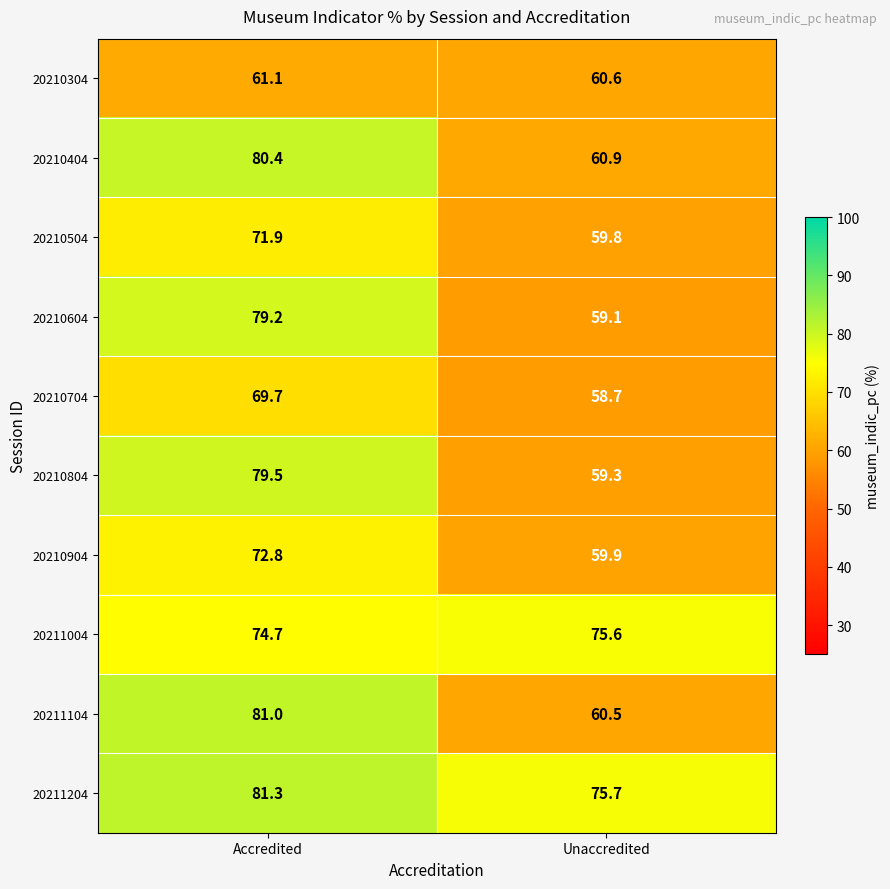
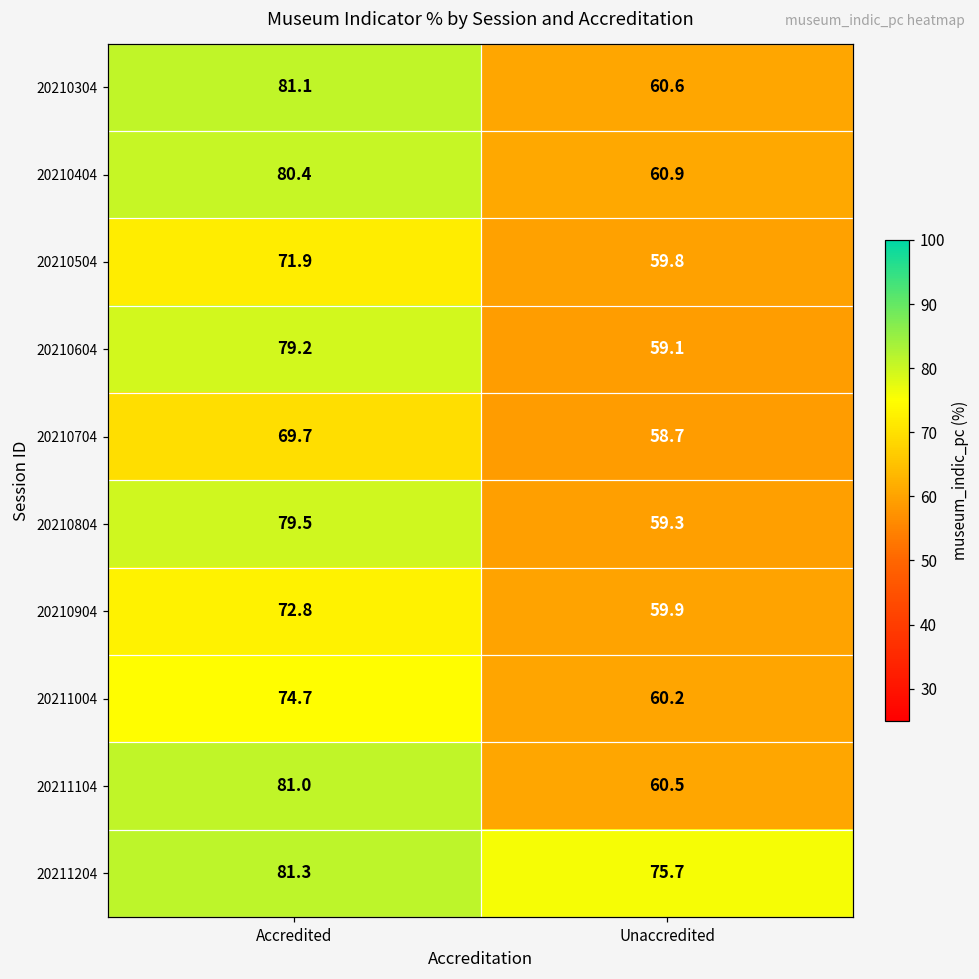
  {
    "20210304": {
-     "Accredited": 61.1,
+     "Accredited": 81.1,
      "Unaccredited": 60.6
    },
    "20210404": {
      "Accredited": 80.4,
      "Unaccredited": 60.9
    },
    "20210504": {
      "Accredited": 71.9,
      "Unaccredited": 59.8
    },
    "20210604": {
      "Accredited": 79.2,
      "Unaccredited": 59.1
    },
    "20210704": {
      "Accredited": 69.7,
      "Unaccredited": 58.7
    },
    "20210804": {
      "Accredited": 79.5,
      "Unaccredited": 59.3
    },
    "20210904": {
      "Accredited": 72.8,
      "Unaccredited": 59.9
    },
    "20211004": {
      "Accredited": 74.7,
-     "Unaccredited": 75.6
+     "Unaccredited": 60.2
    },
    "20211104": {
      "Accredited": 81.0,
      "Unaccredited": 60.5
    },
    "20211204": {
      "Accredited": 81.3,
      "Unaccredited": 75.7
    }
  }
